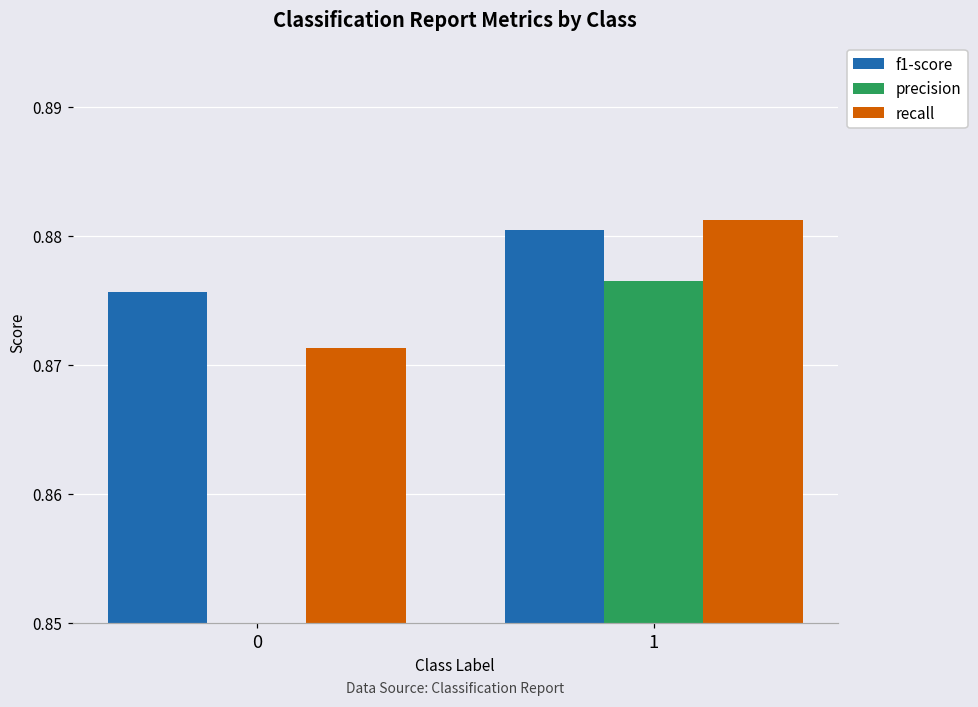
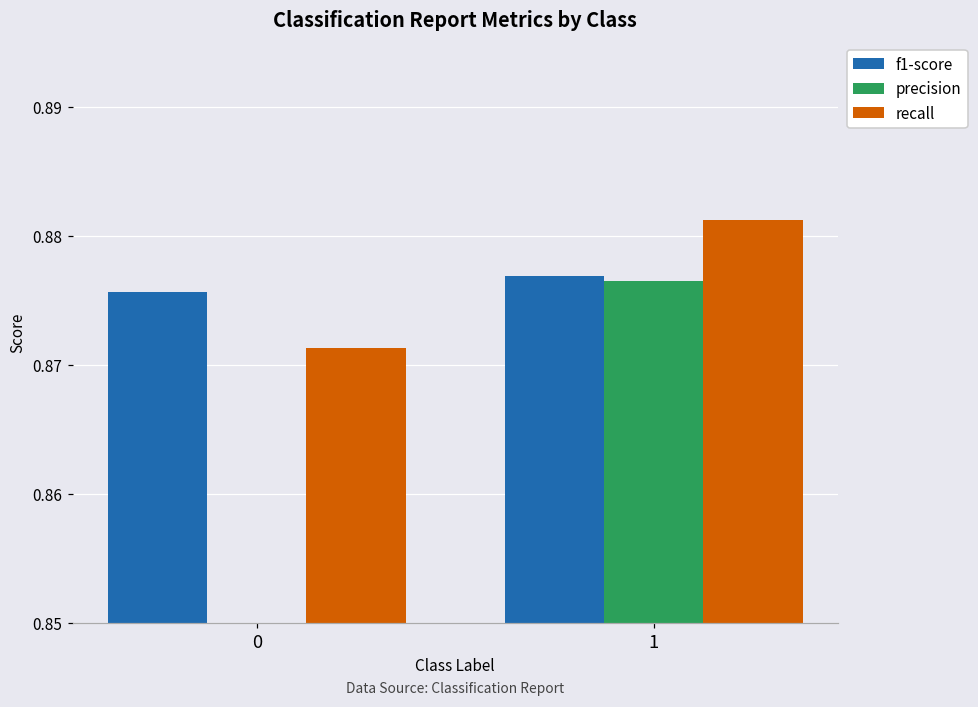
  {
    "f1-score": {
      "0": 0.8756,
-     "1": 0.8804
+     "1": 0.8768
    },
    "precision": {
      "1": 0.8765
    },
    "recall": {
      "0": 0.8713,
      "1": 0.8812
    }
  }
